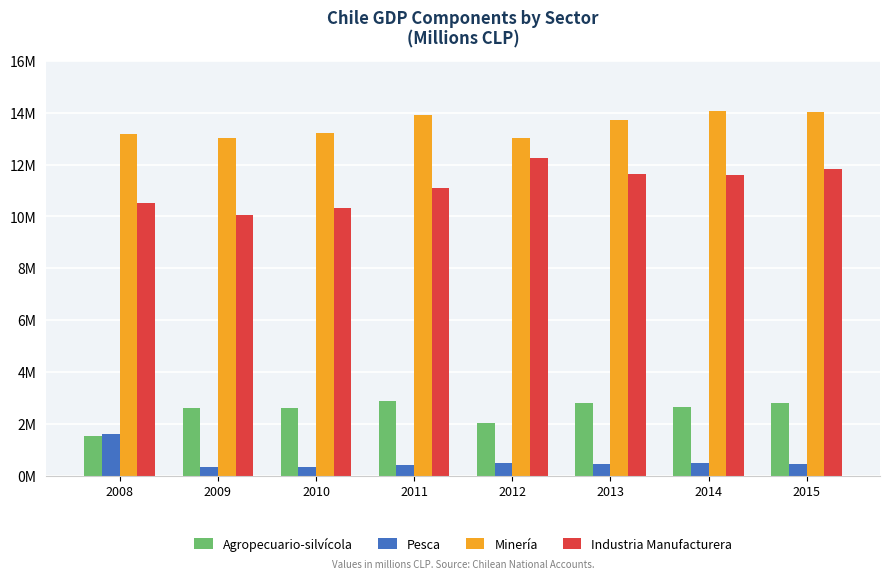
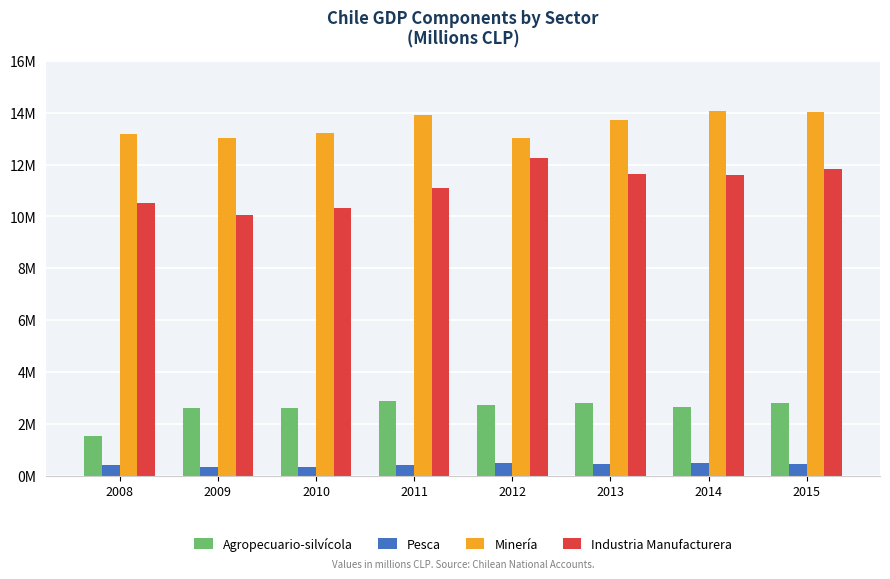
  {
    "Agropecuario-silvícola": {
      "2008": 1500000,
      "2009": 2600000,
      "2010": 2600000,
      "2011": 2900000,
-     "2012": 2000000,
+     "2012": 2700000,
      "2013": 2800000,
      "2014": 2700000,
      "2015": 2800000
    },
    "Pesca": {
-     "2008": 1600000,
+     "2008": 400000,
      "2009": 300000,
      "2010": 300000,
      "2011": 400000,
      "2012": 500000,
      "2013": 400000,
      "2014": 500000,
      "2015": 500000
    },
    "Minería": {
      "2008": 13200000,
      "2009": 13000000,
      "2010": 13200000,
      "2011": 13900000,
      "2012": 13000000,
      "2013": 13700000,
      "2014": 14100000,
      "2015": 14000000
    },
    "Industria Manufacturera": {
      "2008": 10500000,
      "2009": 10100000,
      "2010": 10300000,
      "2011": 11100000,
      "2012": 12200000,
      "2013": 11600000,
      "2014": 11600000,
      "2015": 11800000
    }
  }
